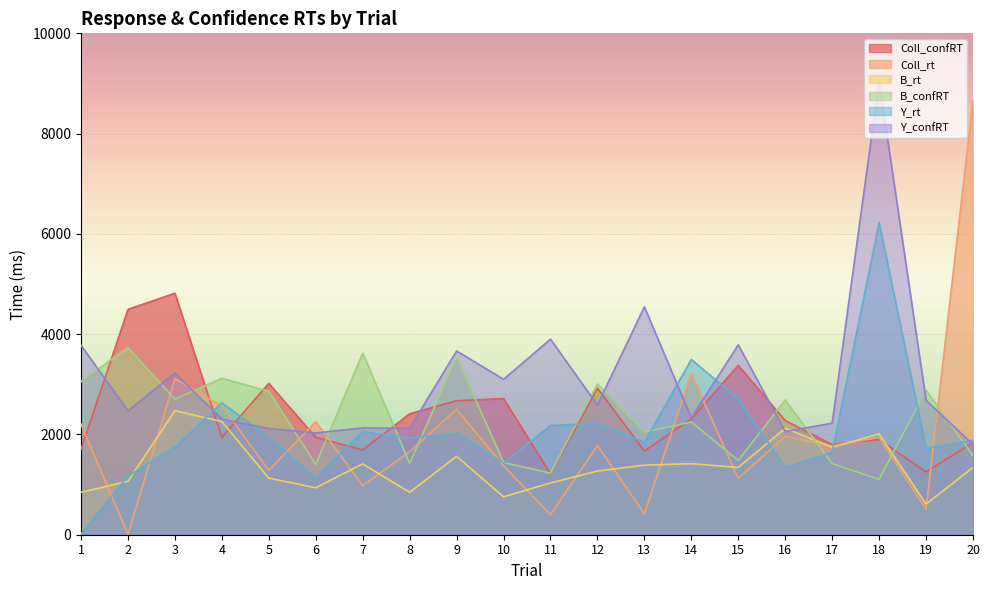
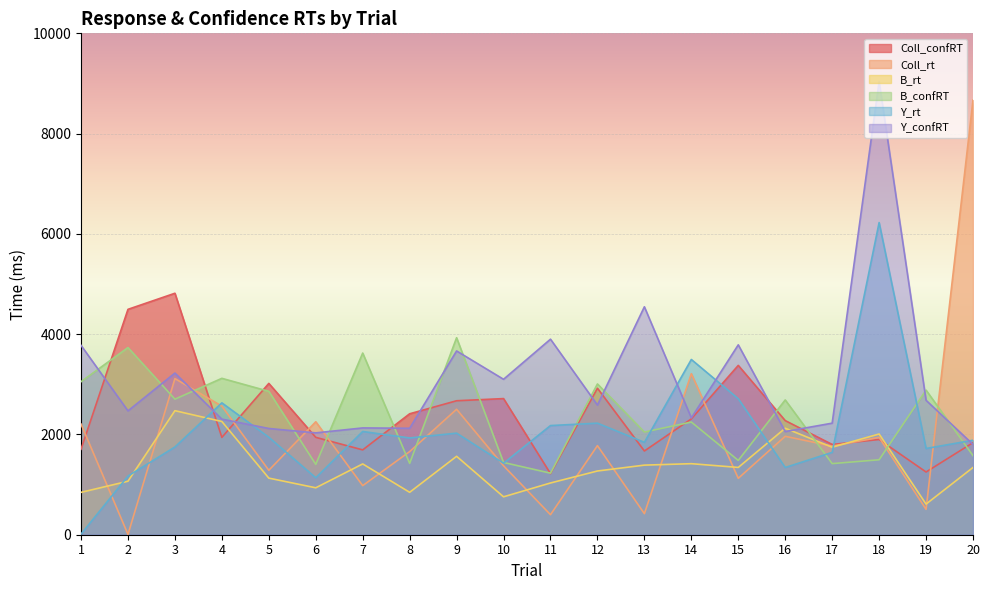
  {
    "Coll_confRT": {
      "1": 1700,
      "2": 4500,
      "3": 4800,
      "4": 1900,
      "5": 3000,
      "6": 1900,
      "7": 1700,
      "8": 2400,
      "9": 2700,
      "10": 2700,
      "12": 2900,
      "13": 1700,
      "15": 3400,
      "16": 2300,
      "19": 1300
    },
    "B_confRT": {
      "1": 3100,
      "2": 3700,
      "3": 2700,
      "4": 3100,
      "5": 2900,
      "6": 1400,
      "7": 3600,
      "8": 1400,
-     "9": 3500,
+     "9": 3900,
      "12": 3000,
      "13": 2000,
      "14": 2200,
      "15": 1500,
      "16": 2700,
      "17": 1400,
-     "18": 1100,
+     "18": 1500,
      "19": 2900,
      "20": 1600
    }
  }
